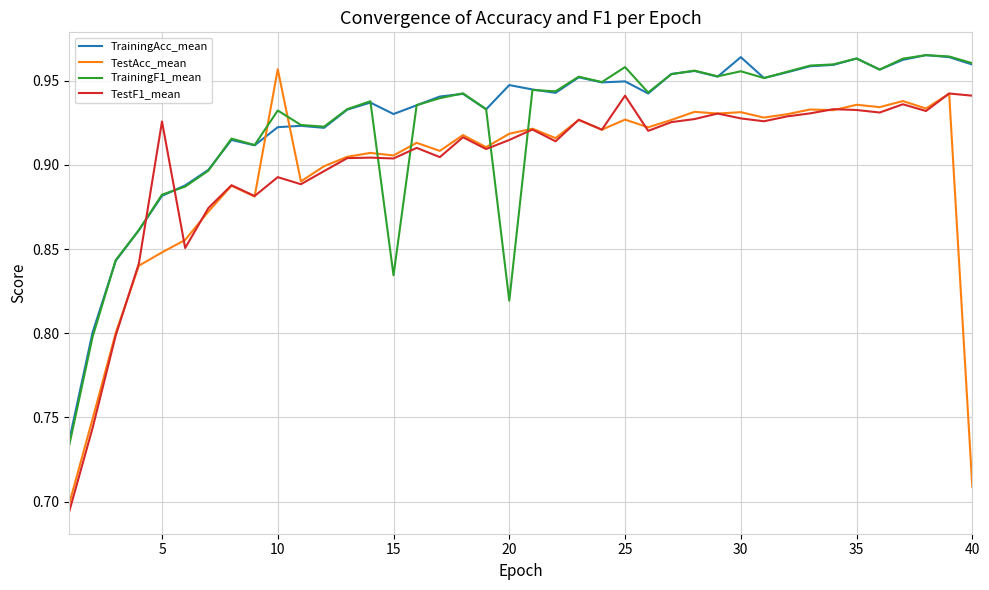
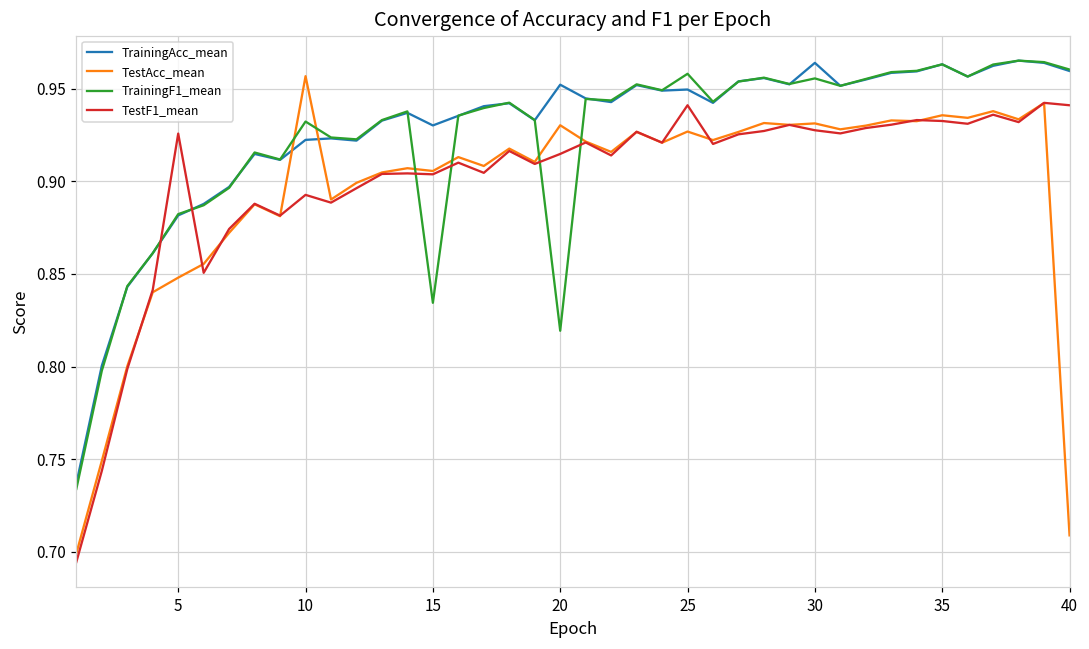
  {
    "TrainingAcc_mean": {
      "10": 0.922,
      "15": 0.930,
-     "20": 0.947,
+     "20": 0.952,
      "25": 0.950,
      "30": 0.964
    },
    "TestAcc_mean": {
      "5": 0.848,
      "10": 0.957,
      "15": 0.906,
-     "20": 0.919,
+     "20": 0.930,
      "25": 0.927,
      "30": 0.931,
      "35": 0.936,
      "40": 0.709
    },
    "TrainingF1_mean": {
      "10": 0.932,
      "15": 0.834,
      "20": 0.819,
      "25": 0.958,
      "30": 0.956
    },
    "TestF1_mean": {
      "5": 0.926,
      "10": 0.893,
      "15": 0.904,
      "20": 0.915,
      "25": 0.941,
      "30": 0.928,
      "35": 0.933,
      "40": 0.941
    }
  }
